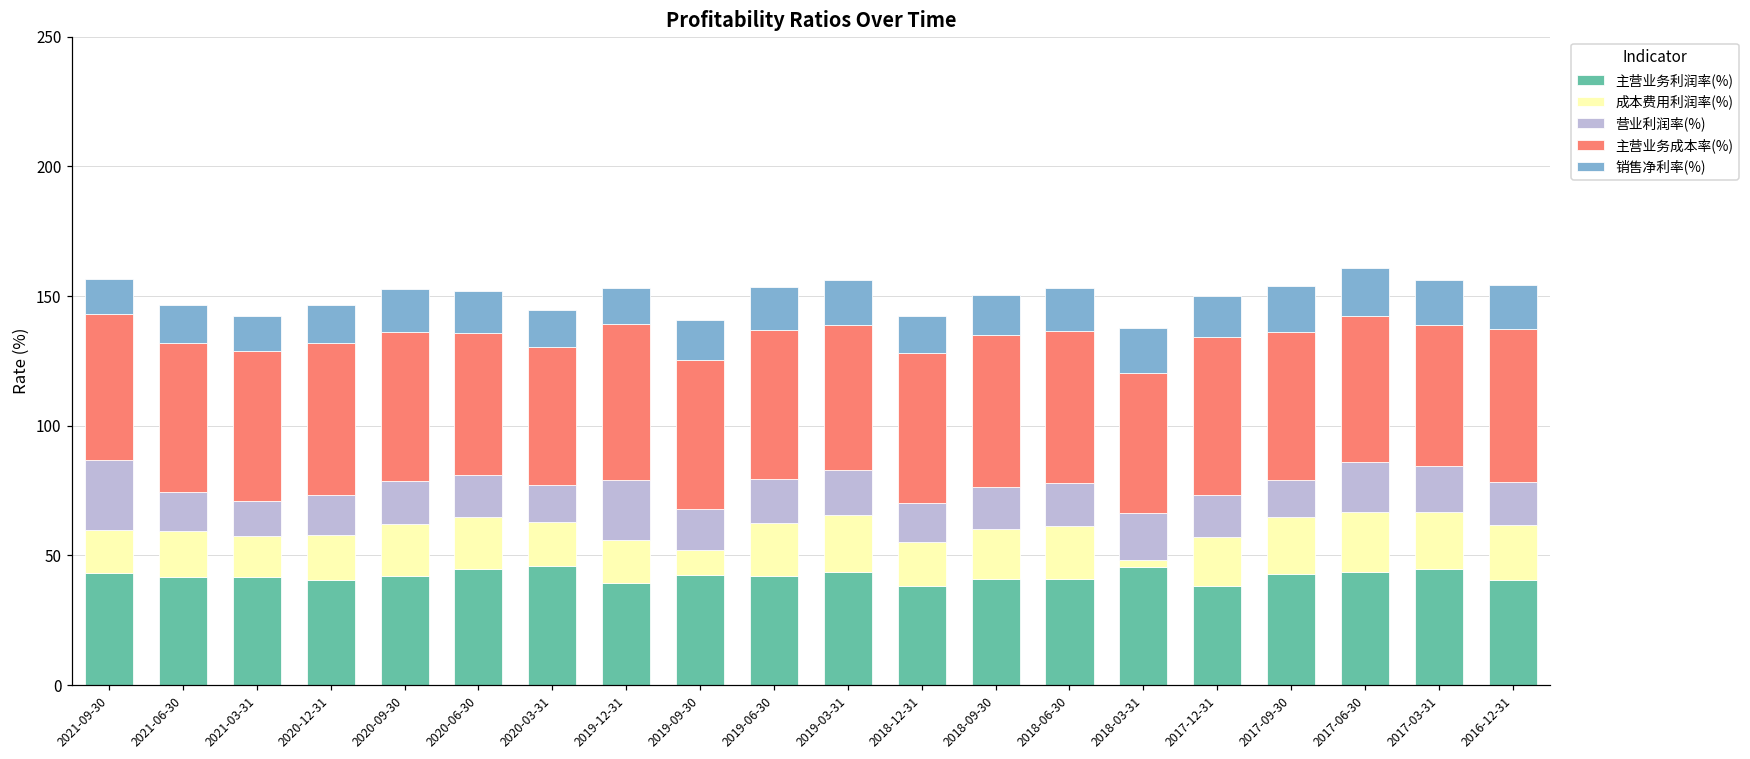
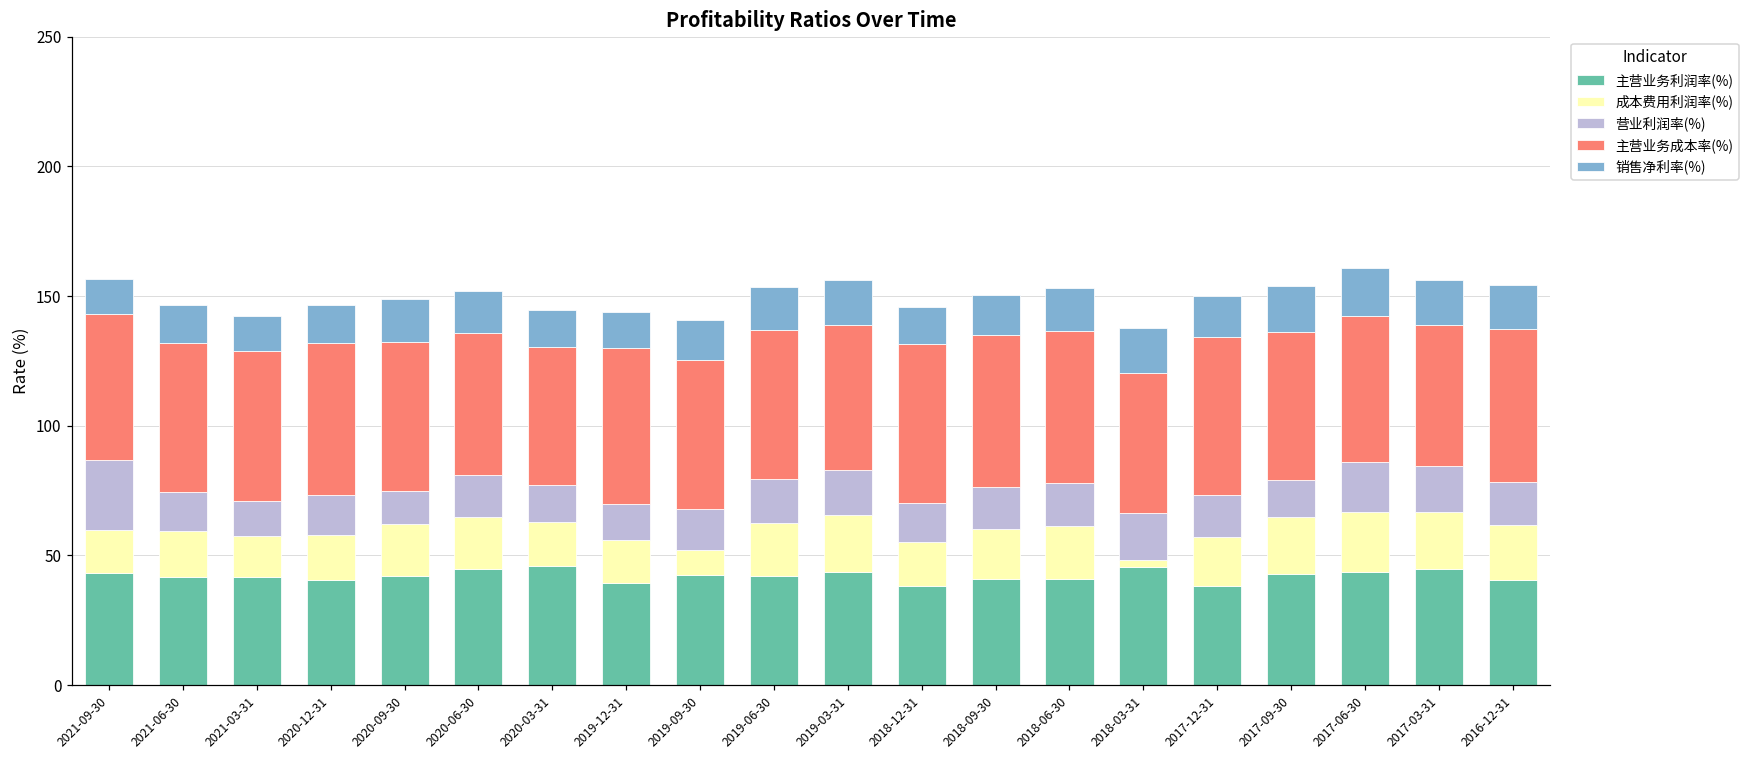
  {
    "成本费用利润率(%)": {
      "2021-09-30": 17,
      "2021-06-30": 18,
      "2021-03-31": 16,
      "2020-12-31": 17,
      "2020-09-30": 20,
      "2020-06-30": 20,
      "2020-03-31": 17,
      "2019-12-31": 16,
      "2019-09-30": 10,
      "2019-06-30": 21,
      "2019-03-31": 22,
      "2018-12-31": 17,
      "2018-09-30": 19,
      "2018-06-30": 20,
      "2018-03-31": 3,
      "2017-12-31": 19,
      "2017-09-30": 22,
      "2017-06-30": 23,
      "2017-03-31": 22,
      "2016-12-31": 21
    },
    "营业利润率(%)": {
      "2021-09-30": 27,
      "2021-06-30": 15,
      "2021-03-31": 14,
      "2020-12-31": 15,
-     "2020-09-30": 17,
+     "2020-09-30": 13,
      "2020-06-30": 16,
      "2020-03-31": 14,
-     "2019-12-31": 23,
+     "2019-12-31": 14,
      "2019-09-30": 16,
      "2019-06-30": 17,
      "2019-03-31": 18,
      "2018-12-31": 15,
      "2018-09-30": 16,
      "2018-06-30": 17,
      "2018-03-31": 18,
      "2017-12-31": 16,
      "2017-09-30": 14,
      "2017-06-30": 19,
      "2017-03-31": 17,
      "2016-12-31": 17
    },
    "主营业务成本率(%)": {
      "2021-09-30": 56,
      "2021-06-30": 58,
      "2021-03-31": 58,
      "2020-12-31": 59,
      "2020-09-30": 57,
      "2020-06-30": 54,
      "2020-03-31": 53,
      "2019-12-31": 60,
      "2019-09-30": 57,
      "2019-06-30": 57,
      "2019-03-31": 56,
-     "2018-12-31": 58,
+     "2018-12-31": 61,
      "2018-09-30": 59,
      "2018-06-30": 58,
      "2018-03-31": 54,
      "2017-12-31": 61,
      "2017-09-30": 57,
      "2017-06-30": 56,
      "2017-03-31": 55,
      "2016-12-31": 59
    }
  }
